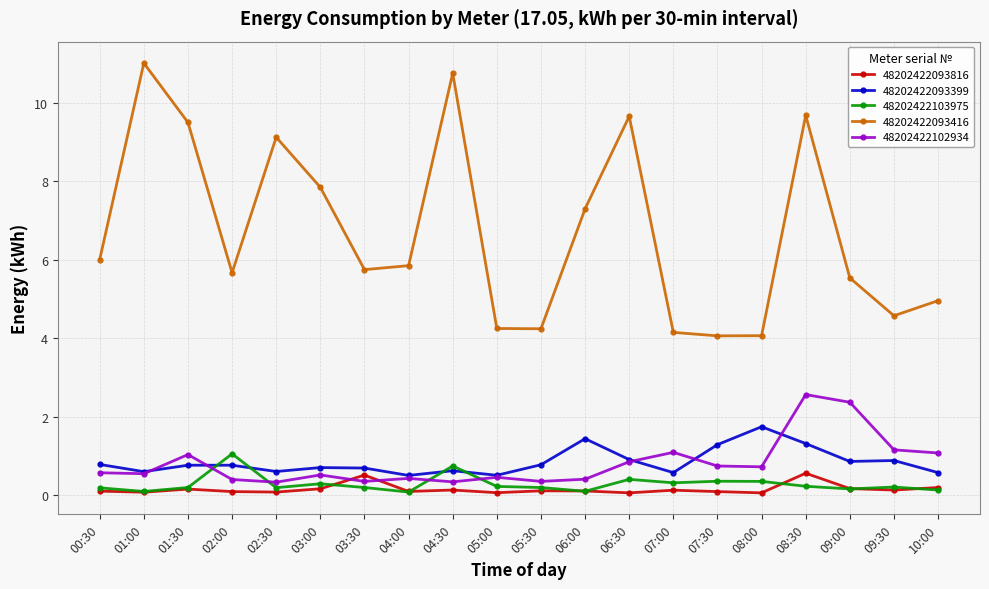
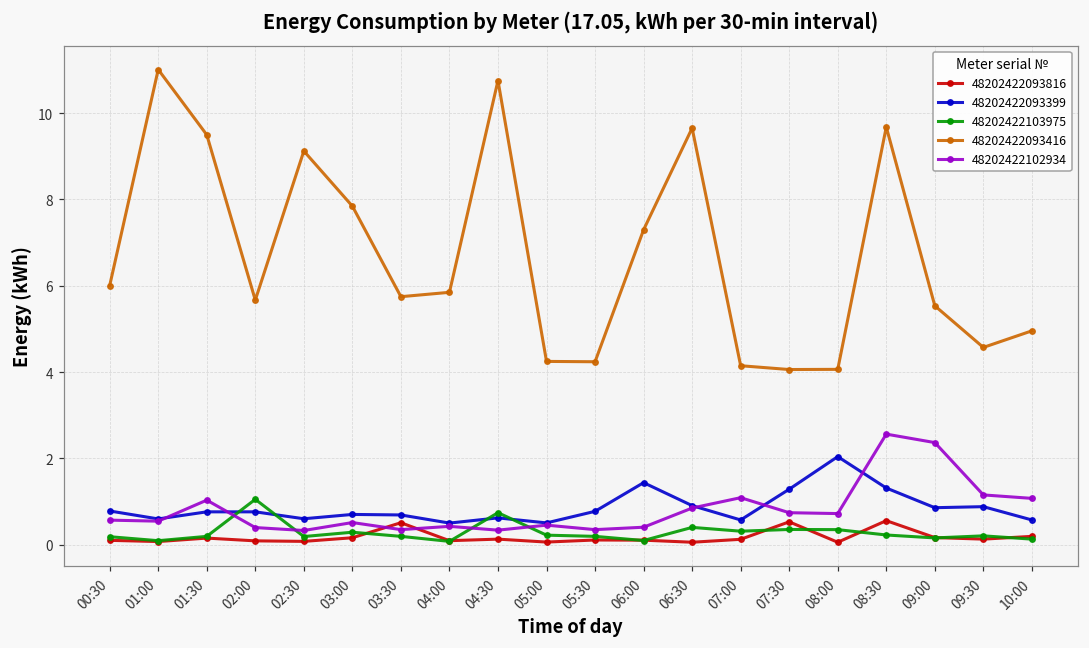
  {
    "48202422093816": {
      "00:30": 0.1,
      "02:00": 0.1,
      "02:30": 0.1,
      "03:00": 0.2,
      "03:30": 0.5,
      "04:30": 0.1,
      "05:00": 0.1,
      "05:30": 0.1,
      "06:30": 0.1,
      "07:00": 0.1,
-     "07:30": 0.1,
+     "07:30": 0.5,
      "08:00": 0.1,
      "08:30": 0.6,
      "09:30": 0.1
    },
    "48202422093399": {
      "00:30": 0.8,
      "01:30": 0.8,
      "02:00": 0.8,
      "02:30": 0.6,
      "03:00": 0.7,
      "03:30": 0.7,
      "04:00": 0.5,
      "04:30": 0.6,
      "05:30": 0.8,
      "06:00": 1.4,
      "07:00": 0.6,
      "07:30": 1.3,
-     "08:00": 1.7,
+     "08:00": 2.0,
      "08:30": 1.3,
      "09:00": 0.9,
      "09:30": 0.9,
      "10:00": 0.6
    },
    "48202422103975": {
      "00:30": 0.2,
      "02:00": 1.1,
      "02:30": 0.2,
      "03:00": 0.3,
      "03:30": 0.2,
      "04:30": 0.7,
      "05:00": 0.2,
      "05:30": 0.2,
      "06:30": 0.4,
      "07:00": 0.3,
      "07:30": 0.4,
      "08:00": 0.4,
      "08:30": 0.2,
      "09:30": 0.2
    },
    "48202422093416": {
      "00:30": 6.0,
      "01:00": 11.0,
      "01:30": 9.5,
      "02:00": 5.7,
      "02:30": 9.1,
      "03:00": 7.8,
      "03:30": 5.7,
      "04:00": 5.8,
      "04:30": 10.8,
      "05:00": 4.2,
      "05:30": 4.2,
      "06:00": 7.3,
      "06:30": 9.7,
      "07:00": 4.1,
      "07:30": 4.1,
      "08:00": 4.1,
      "08:30": 9.7,
      "09:00": 5.5,
      "09:30": 4.6,
      "10:00": 5.0
    },
    "48202422102934": {
      "00:30": 0.6,
      "01:30": 1.0,
      "02:00": 0.4,
      "02:30": 0.3,
      "03:00": 0.5,
      "03:30": 0.4,
      "04:00": 0.4,
      "04:30": 0.3,
      "05:30": 0.4,
      "06:00": 0.4,
      "07:00": 1.1,
      "07:30": 0.7,
      "08:00": 0.7,
      "08:30": 2.6,
      "09:00": 2.4,
      "09:30": 1.2,
      "10:00": 1.1
    }
  }
